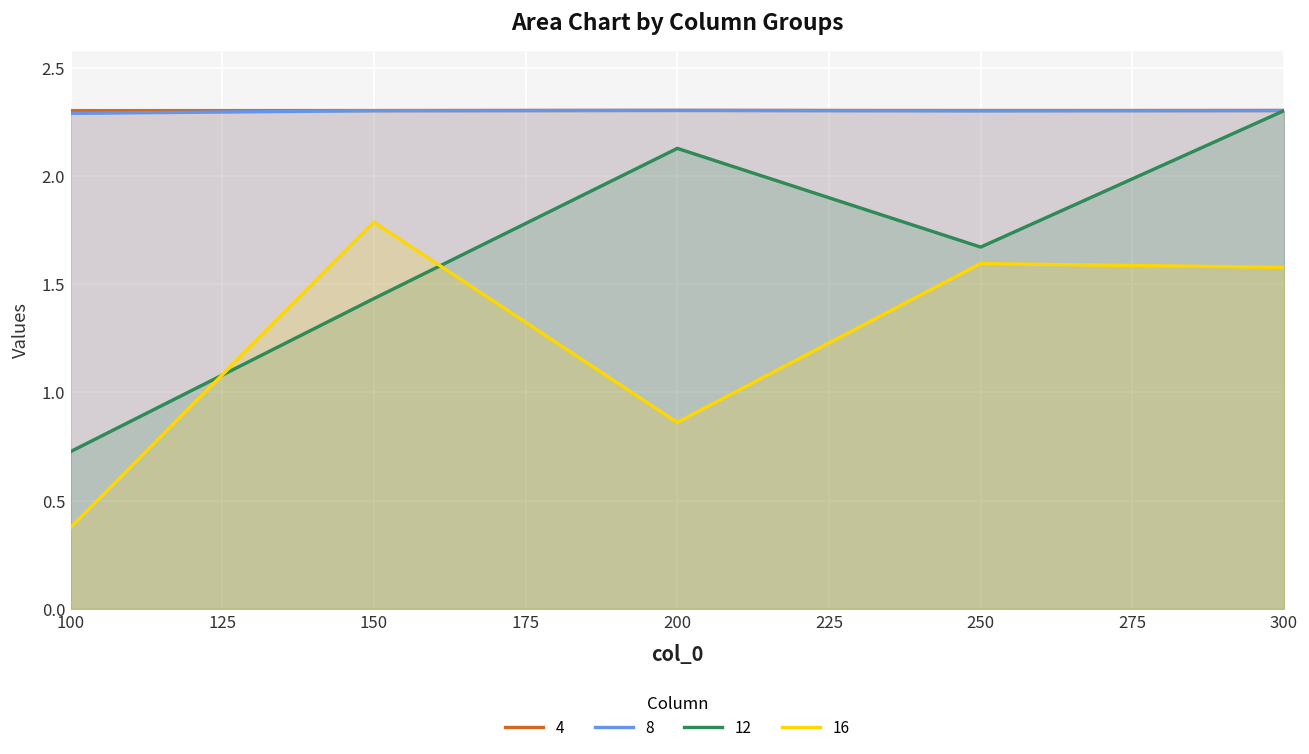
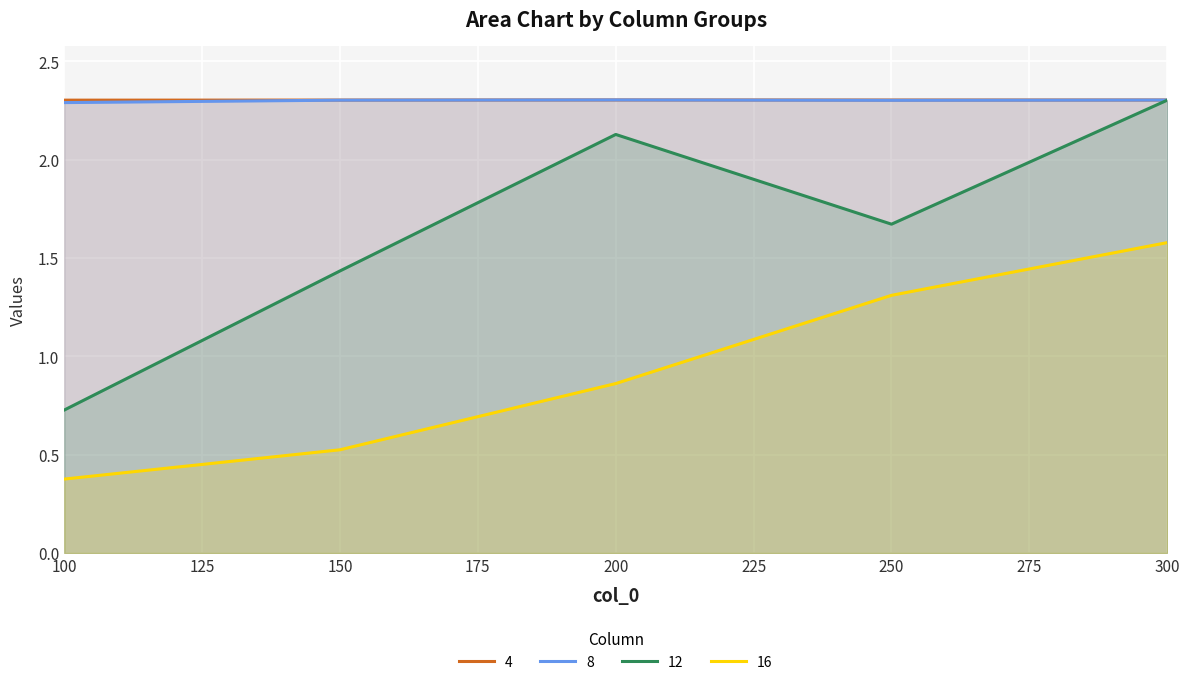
  {
    "12": {
      "100": 0.73,
      "150": 1.43,
      "200": 2.13,
      "250": 1.67
    },
    "16": {
      "100": 0.38,
-     "150": 1.79,
+     "150": 0.52,
      "200": 0.86,
-     "250": 1.60,
+     "250": 1.31,
      "300": 1.58
    }
  }
